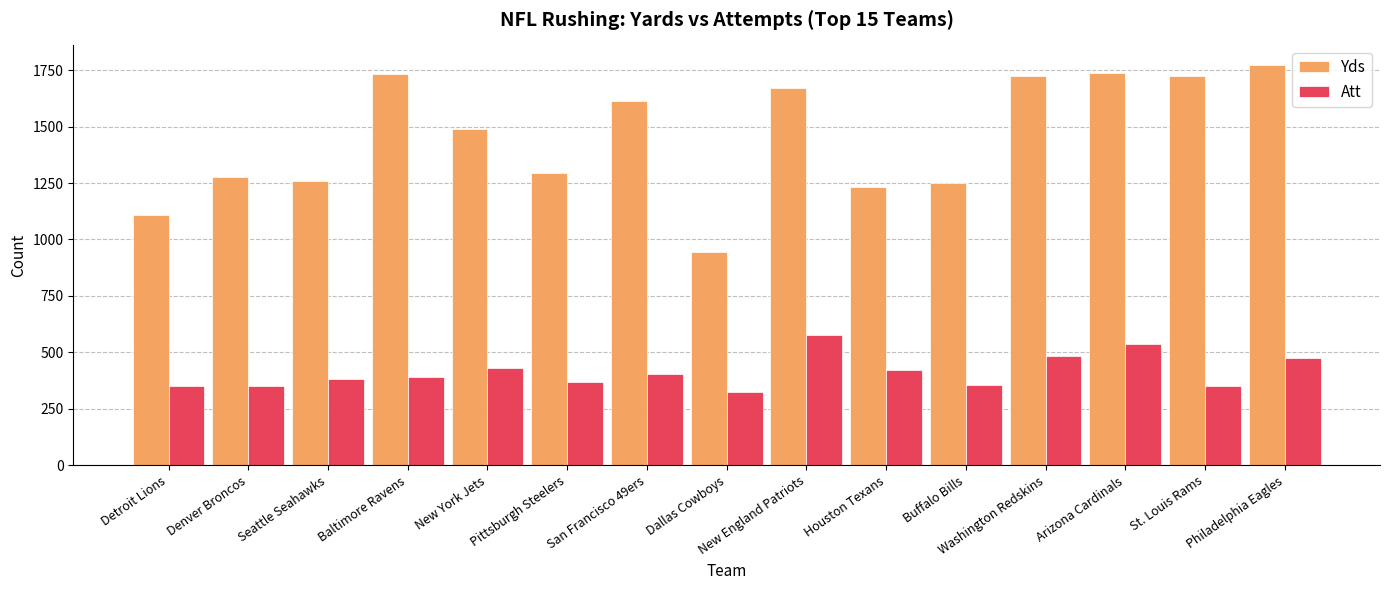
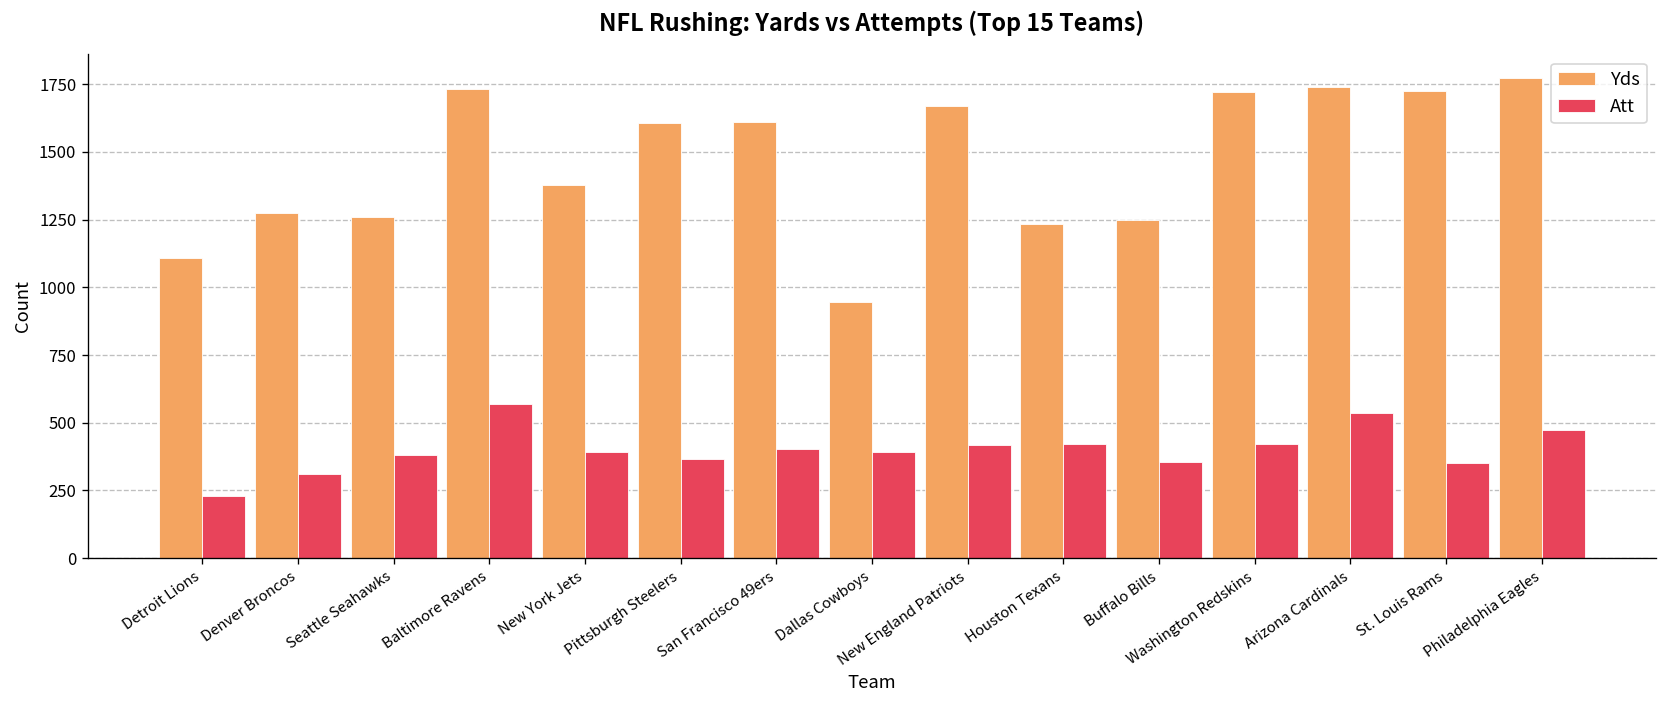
  {
    "Yds": {
      "Detroit Lions": 1110,
      "Denver Broncos": 1280,
      "Seattle Seahawks": 1260,
      "Baltimore Ravens": 1730,
-     "New York Jets": 1490,
-     "Pittsburgh Steelers": 1290,
+     "New York Jets": 1380,
+     "Pittsburgh Steelers": 1610,
      "San Francisco 49ers": 1610,
      "Dallas Cowboys": 950,
      "New England Patriots": 1670,
      "Houston Texans": 1230,
      "Buffalo Bills": 1250,
      "Washington Redskins": 1720,
      "Arizona Cardinals": 1740,
      "St. Louis Rams": 1730,
      "Philadelphia Eagles": 1770
    },
    "Att": {
-     "Detroit Lions": 350,
-     "Denver Broncos": 350,
+     "Detroit Lions": 230,
+     "Denver Broncos": 310,
      "Seattle Seahawks": 380,
-     "Baltimore Ravens": 390,
-     "New York Jets": 430,
+     "Baltimore Ravens": 570,
+     "New York Jets": 390,
      "Pittsburgh Steelers": 370,
      "San Francisco 49ers": 400,
-     "Dallas Cowboys": 320,
-     "New England Patriots": 580,
+     "Dallas Cowboys": 390,
+     "New England Patriots": 420,
      "Houston Texans": 420,
      "Buffalo Bills": 360,
-     "Washington Redskins": 480,
+     "Washington Redskins": 420,
      "Arizona Cardinals": 540,
      "St. Louis Rams": 350,
      "Philadelphia Eagles": 470
    }
  }
